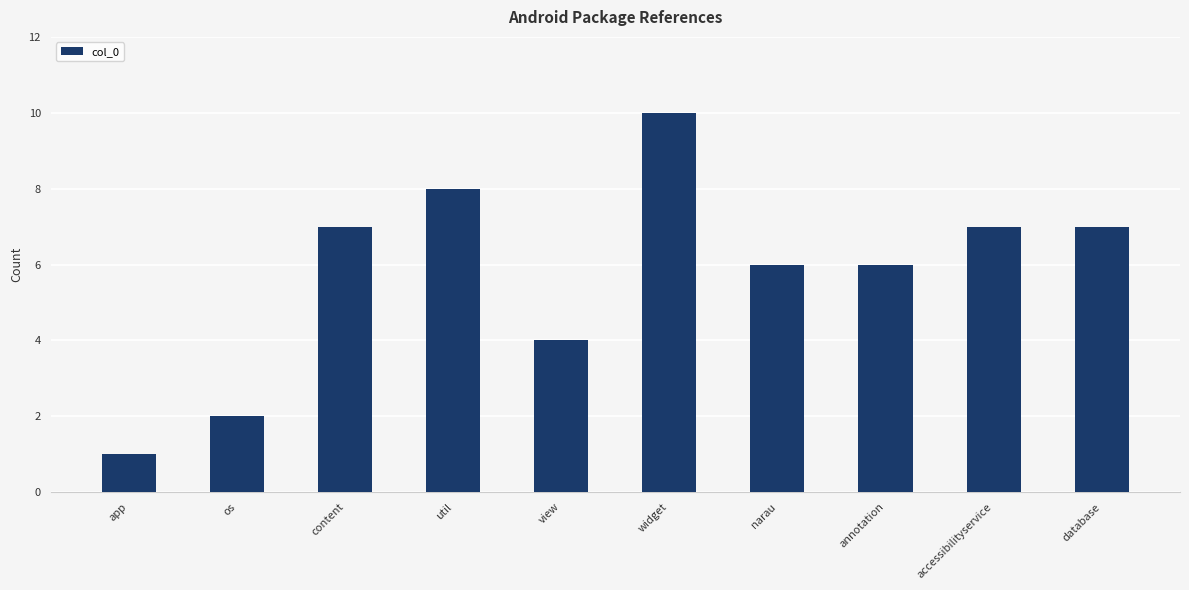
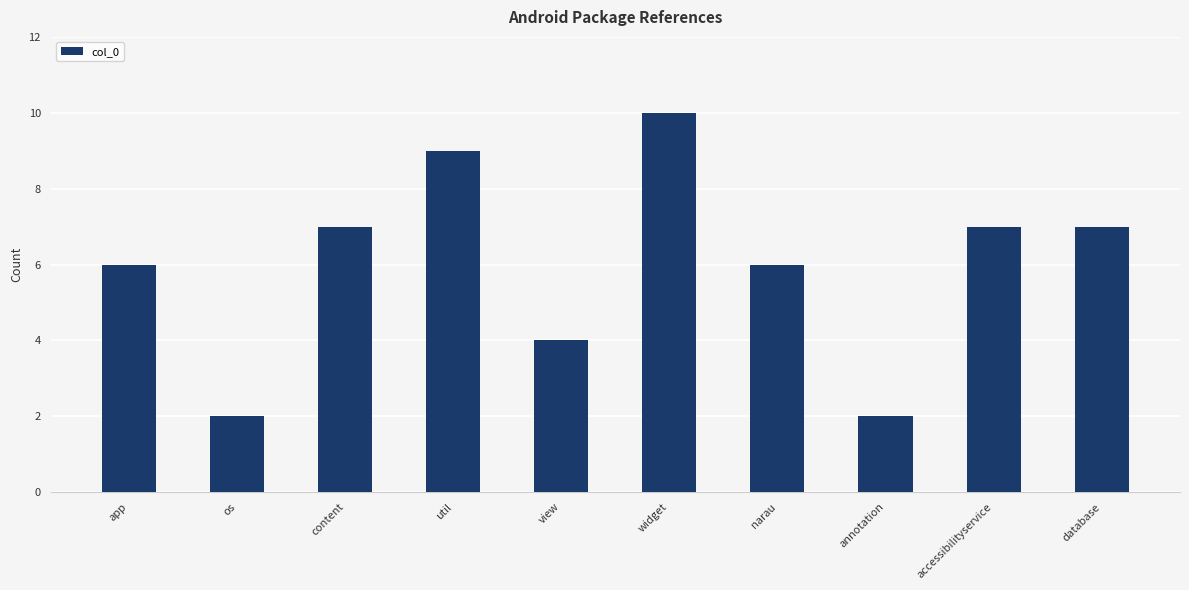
  {
-   "app": 1,
+   "app": 6,
    "os": 2,
    "content": 7,
-   "util": 8,
+   "util": 9,
    "view": 4,
    "widget": 10,
    "narau": 6,
-   "annotation": 6,
+   "annotation": 2,
    "accessibilityservice": 7,
    "database": 7
  }
